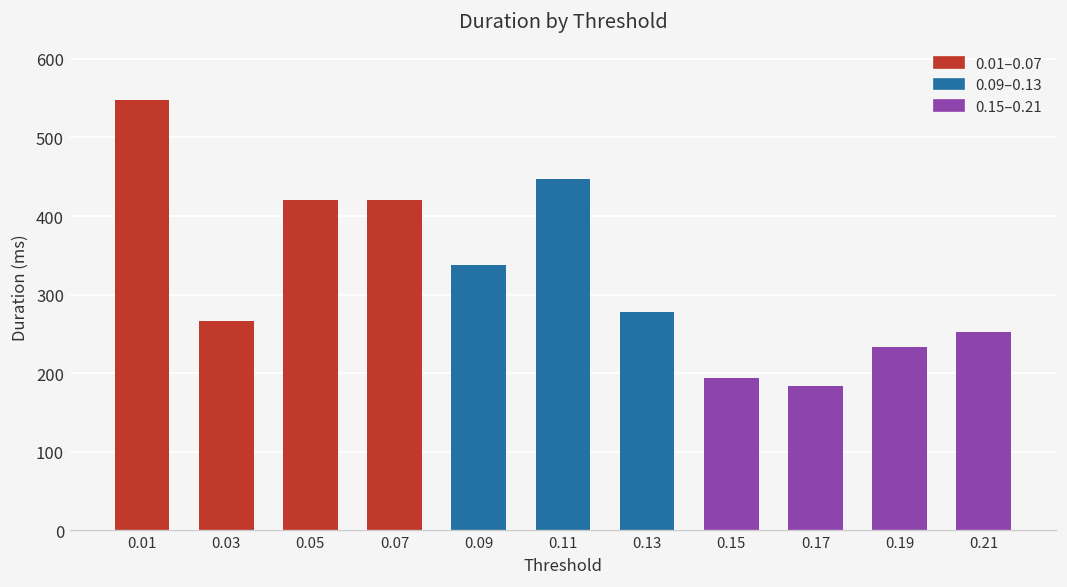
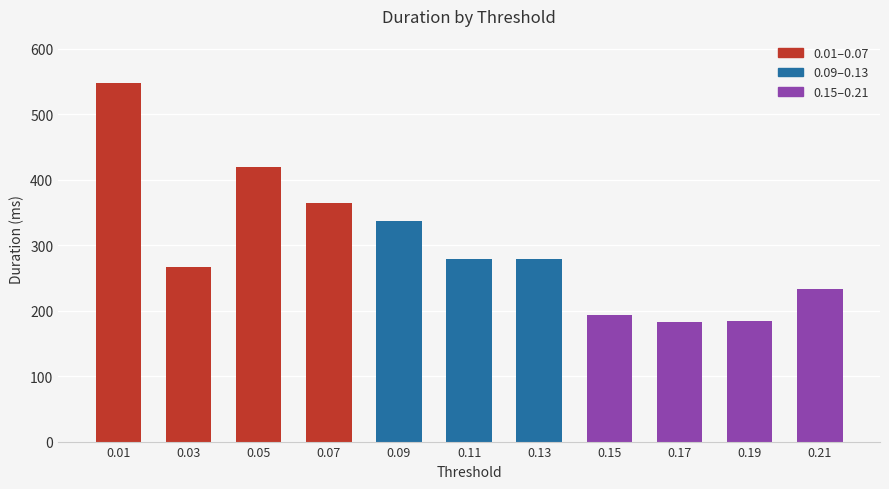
  {
    "0.01": 550,
    "0.03": 270,
    "0.05": 420,
-   "0.07": 420,
+   "0.07": 360,
    "0.09": 340,
-   "0.11": 450,
+   "0.11": 280,
    "0.13": 280,
    "0.15": 190,
    "0.17": 180,
-   "0.19": 230,
-   "0.21": 250
+   "0.19": 180,
+   "0.21": 230
  }
